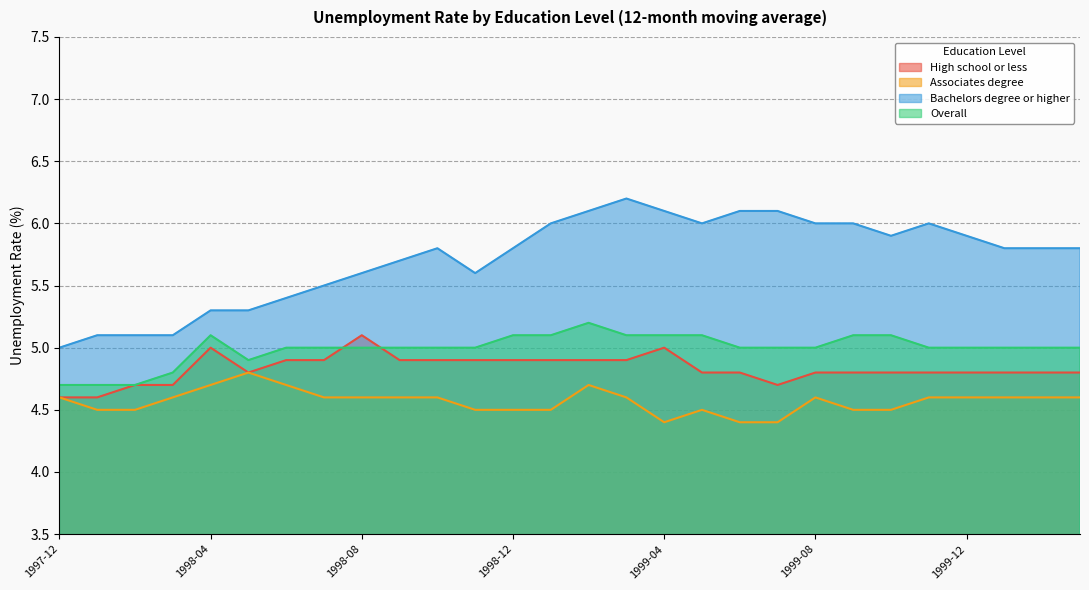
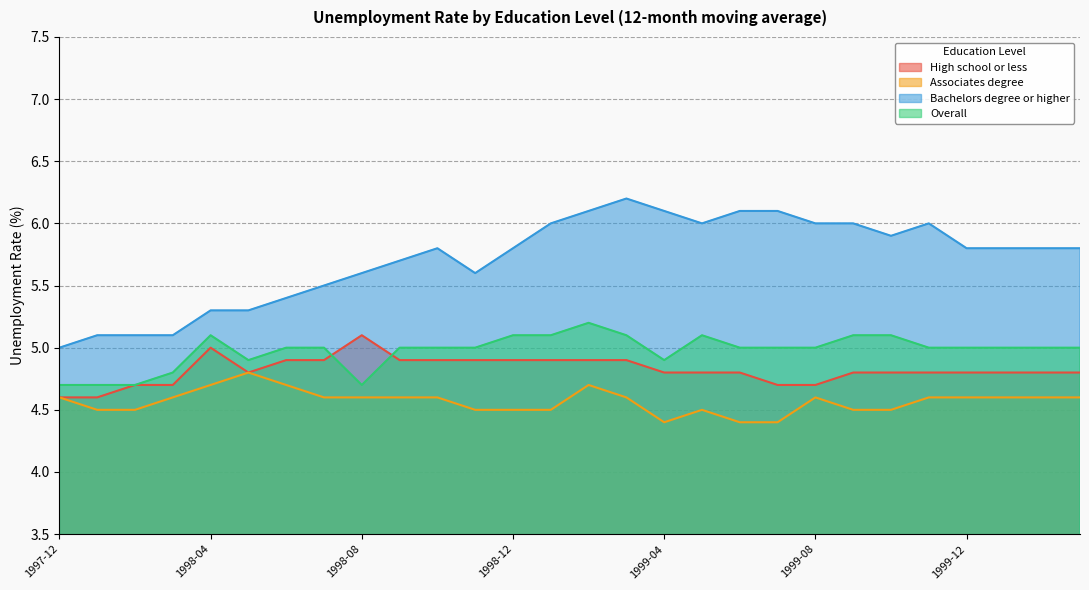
  {
    "High school or less": {
      "1998-04": 5.0,
      "1998-08": 5.1,
      "1998-12": 4.9,
-     "1999-04": 5.0,
-     "1999-08": 4.8,
+     "1999-04": 4.8,
+     "1999-08": 4.7,
      "1999-12": 4.8
    },
    "Associates degree": {
      "1998-04": 4.7,
      "1998-08": 4.6,
      "1998-12": 4.5,
      "1999-04": 4.4,
      "1999-08": 4.6,
      "1999-12": 4.6
    },
    "Bachelors degree or higher": {
      "1997-12": 5.0,
      "1998-04": 5.3,
      "1998-08": 5.6,
      "1998-12": 5.8,
      "1999-04": 6.1,
      "1999-08": 6.0,
-     "1999-12": 5.9
+     "1999-12": 5.8
    },
    "Overall": {
      "1997-12": 4.7,
      "1998-04": 5.1,
-     "1998-08": 5.0,
+     "1998-08": 4.7,
      "1998-12": 5.1,
-     "1999-04": 5.1,
+     "1999-04": 4.9,
      "1999-08": 5.0,
      "1999-12": 5.0
    }
  }
